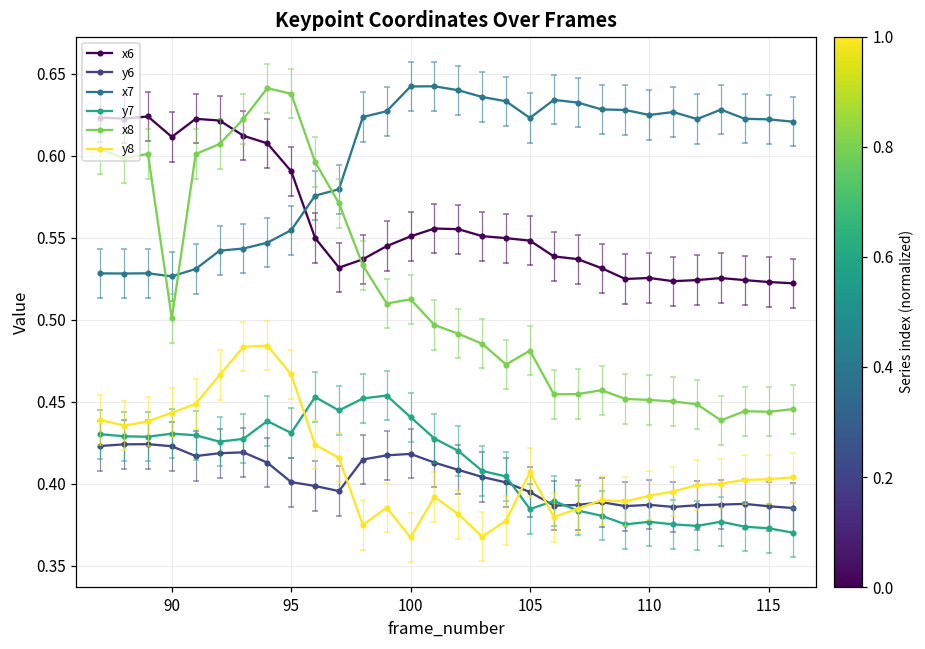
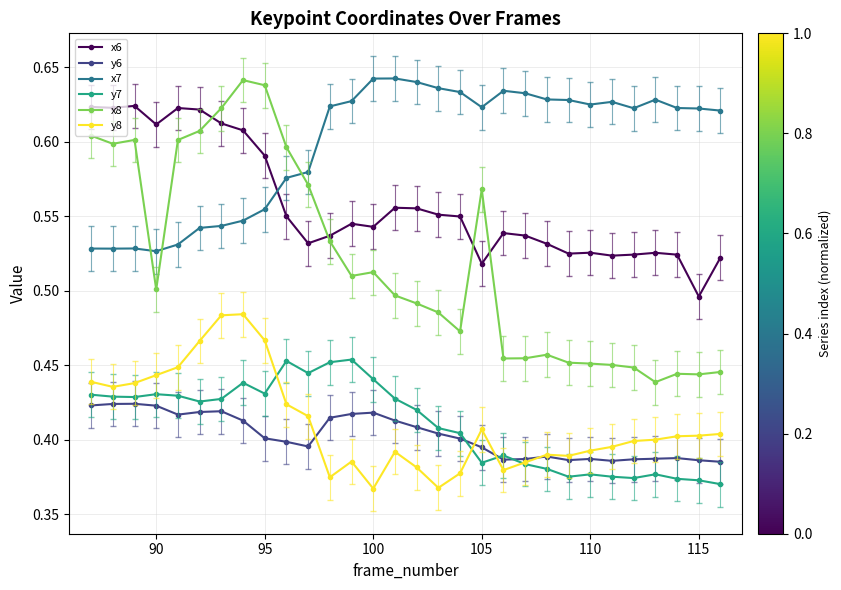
  {
    "x6": {
      "90": 0.612,
      "95": 0.591,
-     "100": 0.551,
-     "105": 0.548,
+     "100": 0.543,
+     "105": 0.518,
      "110": 0.526,
-     "115": 0.523
+     "115": 0.496
    },
    "x8": {
      "90": 0.501,
      "95": 0.638,
      "100": 0.513,
-     "105": 0.481,
+     "105": 0.568,
      "110": 0.451,
      "115": 0.444
    },
    "y8": {
      "90": 0.443,
      "95": 0.467,
      "100": 0.367,
      "105": 0.407
    }
  }
